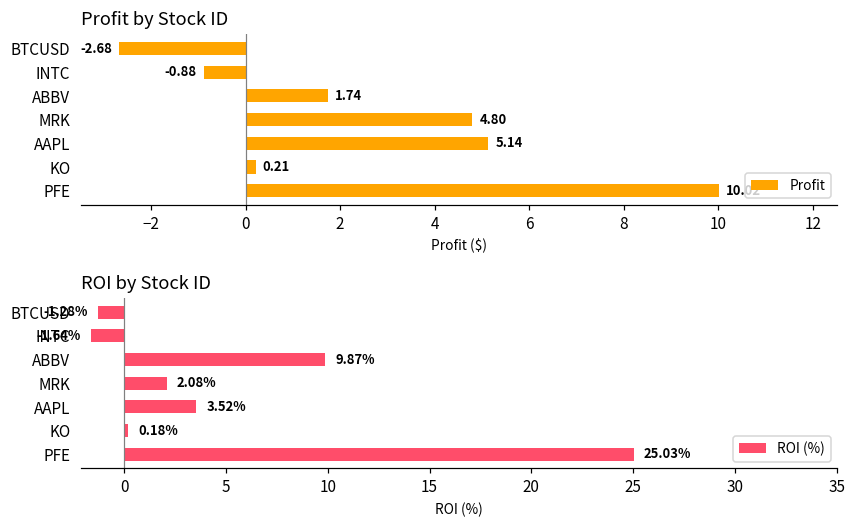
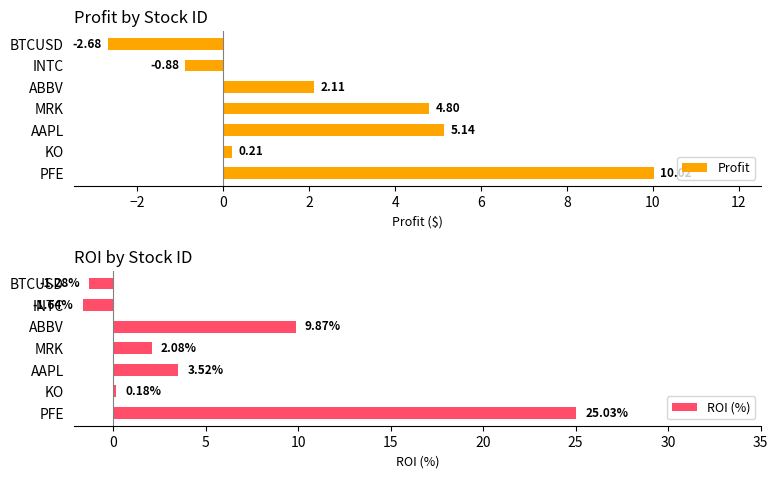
  {
    "Profit by Stock ID": {
      "BTCUSD": "-2.68",
      "INTC": "-0.88",
-     "ABBV": "1.74",
+     "ABBV": "2.11",
      "MRK": "4.80",
      "AAPL": "5.14",
      "KO": "0.21"
    },
    "ROI by Stock ID": {
      "BTCUSD": "-1.28%",
      "INTC": "-1.64%",
      "ABBV": "9.87%",
      "MRK": "2.08%",
      "AAPL": "3.52%",
      "KO": "0.18%",
      "PFE": "25.03%"
    }
  }
